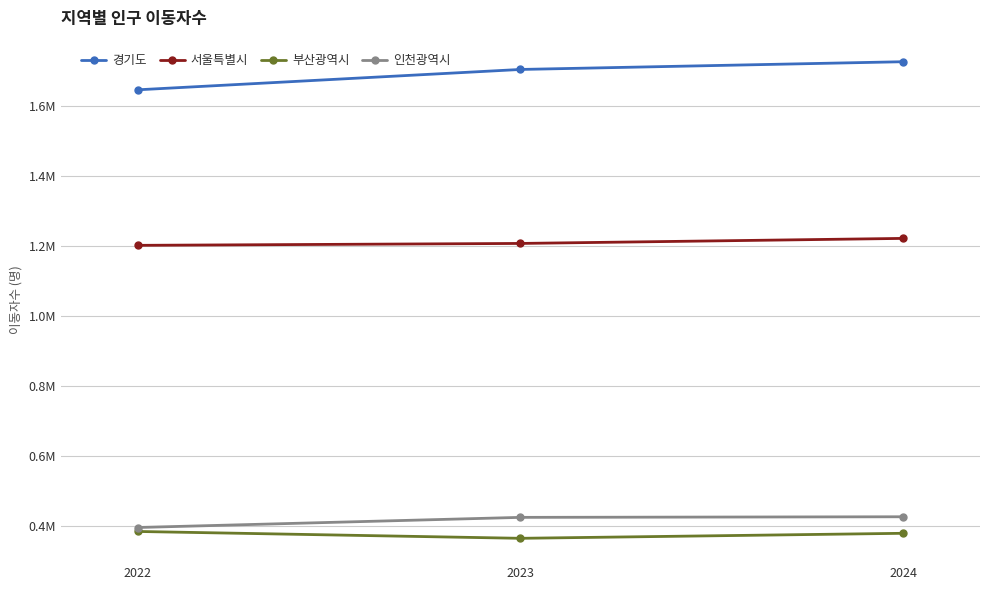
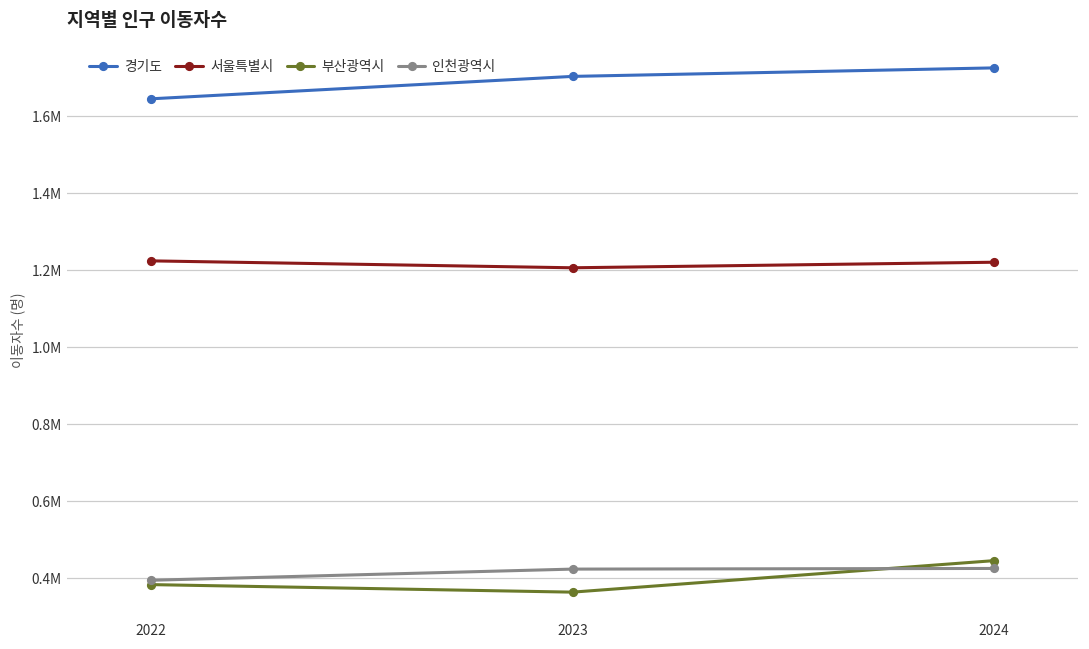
  {
    "경기도": {
      "2022": 1650000,
      "2023": 1700000,
      "2024": 1730000
    },
    "서울특별시": {
-     "2022": 1200000,
+     "2022": 1220000,
      "2023": 1210000,
      "2024": 1220000
    },
    "부산광역시": {
      "2022": 380000,
      "2023": 360000,
-     "2024": 380000
+     "2024": 450000
    },
    "인천광역시": {
      "2022": 400000,
      "2023": 420000,
      "2024": 430000
    }
  }
